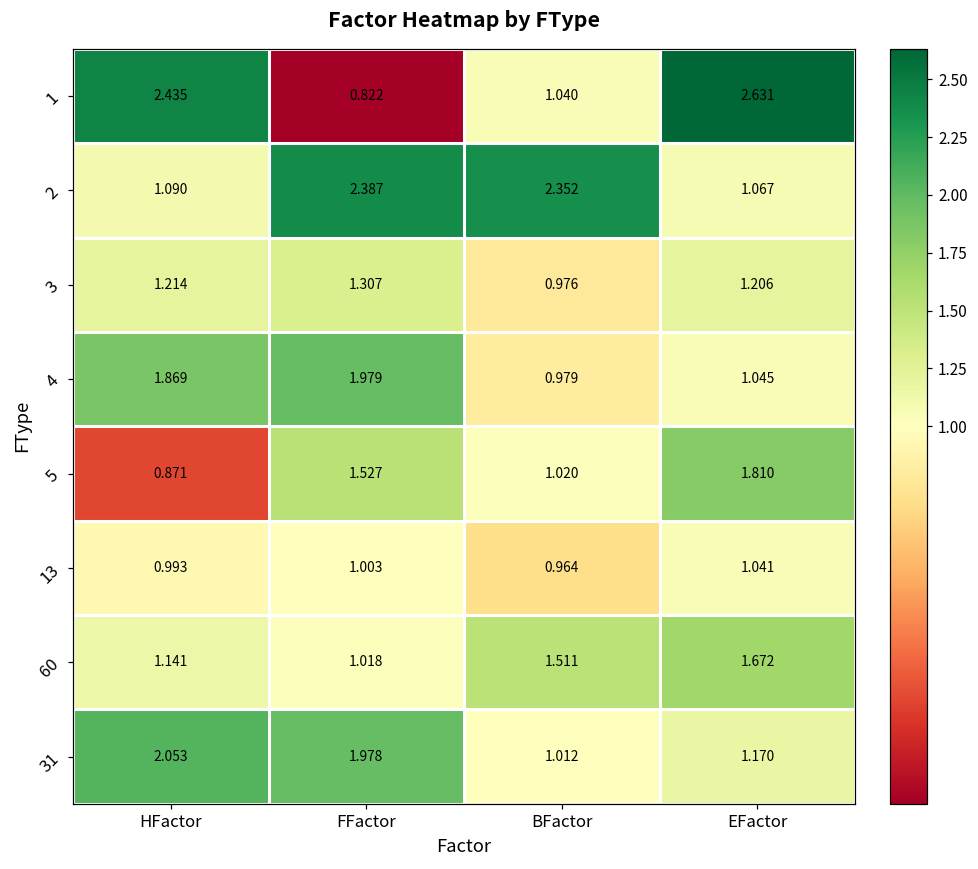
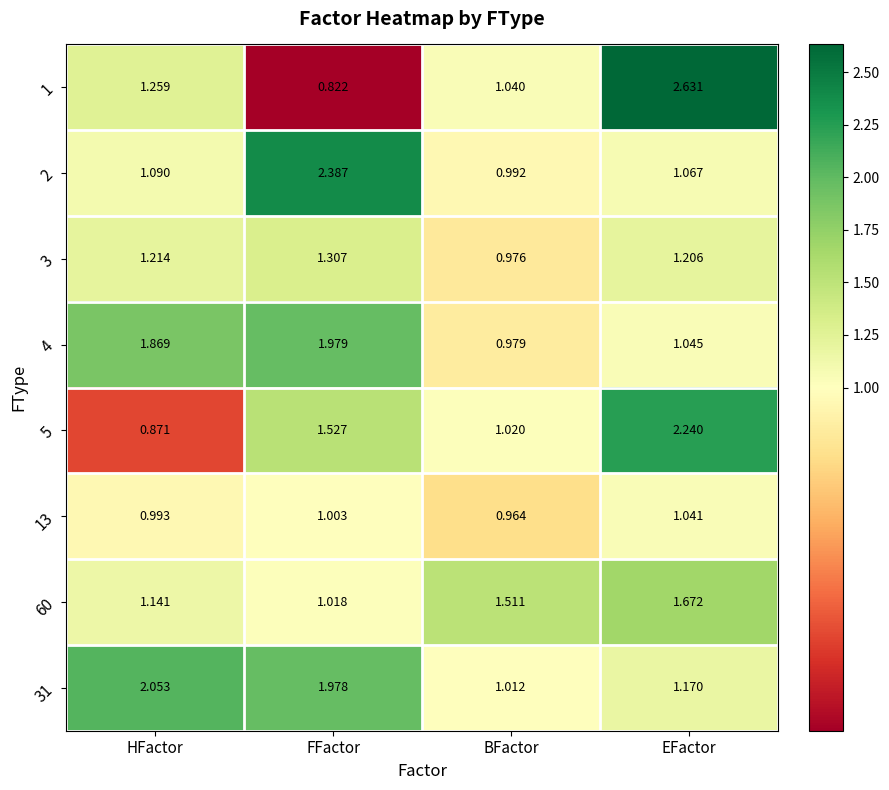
  {
    "1": {
-     "HFactor": 2.435,
+     "HFactor": 1.259,
      "FFactor": 0.822,
      "BFactor": 1.040,
      "EFactor": 2.631
    },
    "2": {
      "HFactor": 1.090,
      "FFactor": 2.387,
-     "BFactor": 2.352,
+     "BFactor": 0.992,
      "EFactor": 1.067
    },
    "3": {
      "HFactor": 1.214,
      "FFactor": 1.307,
      "BFactor": 0.976,
      "EFactor": 1.206
    },
    "4": {
      "HFactor": 1.869,
      "FFactor": 1.979,
      "BFactor": 0.979,
      "EFactor": 1.045
    },
    "5": {
      "HFactor": 0.871,
      "FFactor": 1.527,
      "BFactor": 1.020,
-     "EFactor": 1.810
+     "EFactor": 2.240
    },
    "13": {
      "HFactor": 0.993,
      "FFactor": 1.003,
      "BFactor": 0.964,
      "EFactor": 1.041
    },
    "60": {
      "HFactor": 1.141,
      "FFactor": 1.018,
      "BFactor": 1.511,
      "EFactor": 1.672
    },
    "31": {
      "HFactor": 2.053,
      "FFactor": 1.978,
      "BFactor": 1.012,
      "EFactor": 1.170
    }
  }
